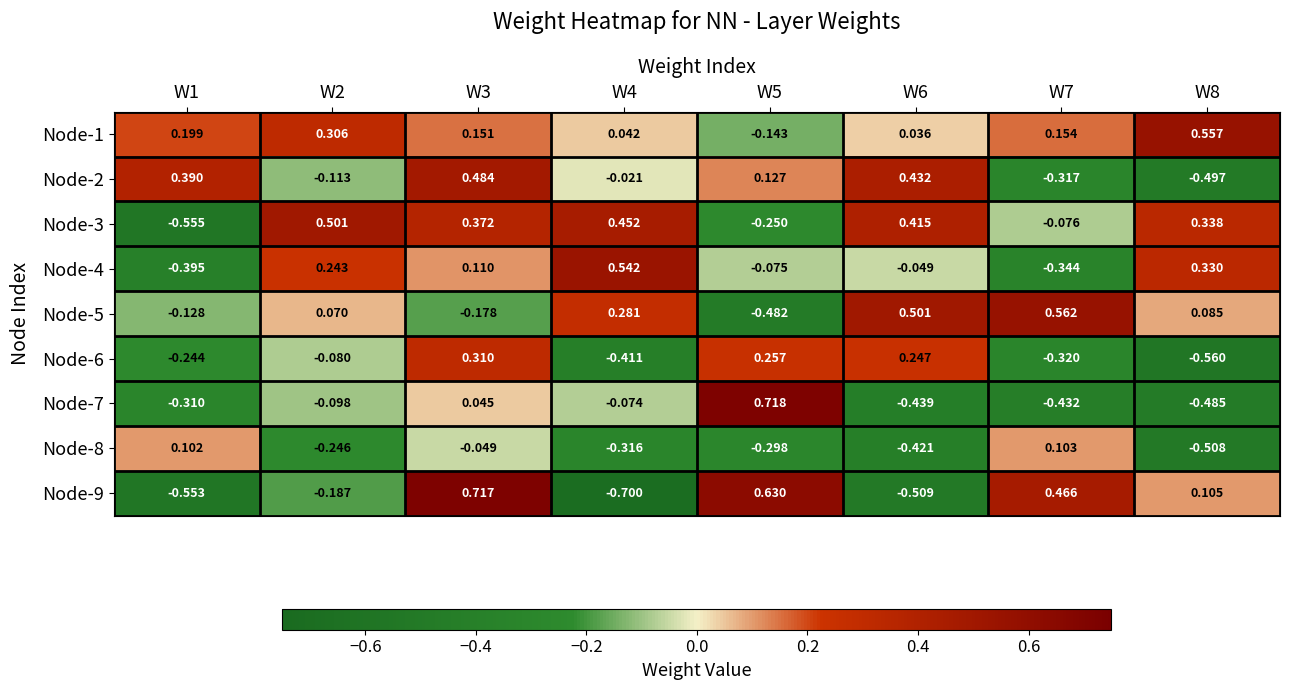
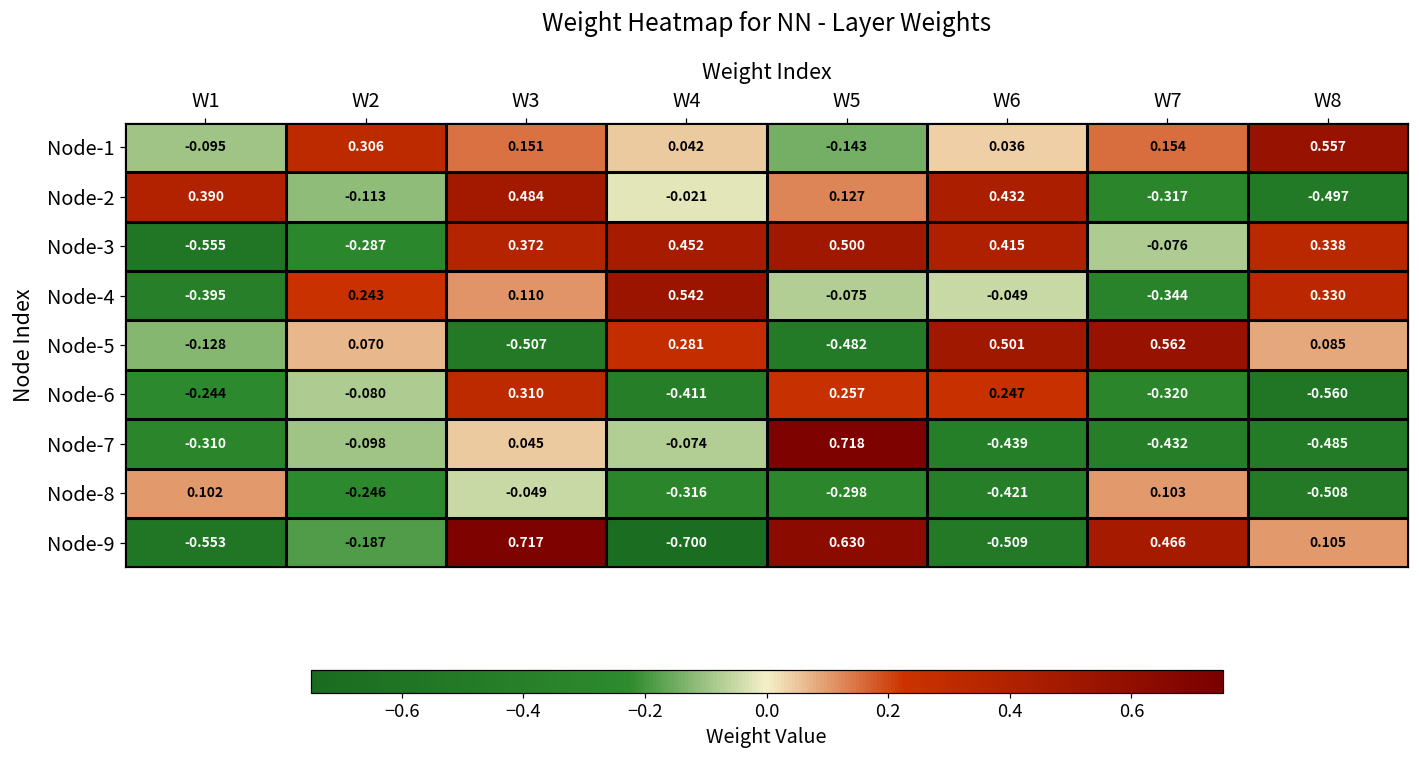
  {
    "Node-1": {
-     "W1": 0.199,
+     "W1": -0.095,
      "W2": 0.306,
      "W3": 0.151,
      "W4": 0.042,
      "W5": -0.143,
      "W6": 0.036,
      "W7": 0.154,
      "W8": 0.557
    },
    "Node-2": {
      "W1": 0.390,
      "W2": -0.113,
      "W3": 0.484,
      "W4": -0.021,
      "W5": 0.127,
      "W6": 0.432,
      "W7": -0.317,
      "W8": -0.497
    },
    "Node-3": {
      "W1": -0.555,
-     "W2": 0.501,
+     "W2": -0.287,
      "W3": 0.372,
      "W4": 0.452,
-     "W5": -0.250,
+     "W5": 0.500,
      "W6": 0.415,
      "W7": -0.076,
      "W8": 0.338
    },
    "Node-4": {
      "W1": -0.395,
      "W2": 0.243,
      "W3": 0.110,
      "W4": 0.542,
      "W5": -0.075,
      "W6": -0.049,
      "W7": -0.344,
      "W8": 0.330
    },
    "Node-5": {
      "W1": -0.128,
      "W2": 0.070,
-     "W3": -0.178,
+     "W3": -0.507,
      "W4": 0.281,
      "W5": -0.482,
      "W6": 0.501,
      "W7": 0.562,
      "W8": 0.085
    },
    "Node-6": {
      "W1": -0.244,
      "W2": -0.080,
      "W3": 0.310,
      "W4": -0.411,
      "W5": 0.257,
      "W6": 0.247,
      "W7": -0.320,
      "W8": -0.560
    },
    "Node-7": {
      "W1": -0.310,
      "W2": -0.098,
      "W3": 0.045,
      "W4": -0.074,
      "W5": 0.718,
      "W6": -0.439,
      "W7": -0.432,
      "W8": -0.485
    },
    "Node-8": {
      "W1": 0.102,
      "W2": -0.246,
      "W3": -0.049,
      "W4": -0.316,
      "W5": -0.298,
      "W6": -0.421,
      "W7": 0.103,
      "W8": -0.508
    },
    "Node-9": {
      "W1": -0.553,
      "W2": -0.187,
      "W3": 0.717,
      "W4": -0.700,
      "W5": 0.630,
      "W6": -0.509,
      "W7": 0.466,
      "W8": 0.105
    }
  }
